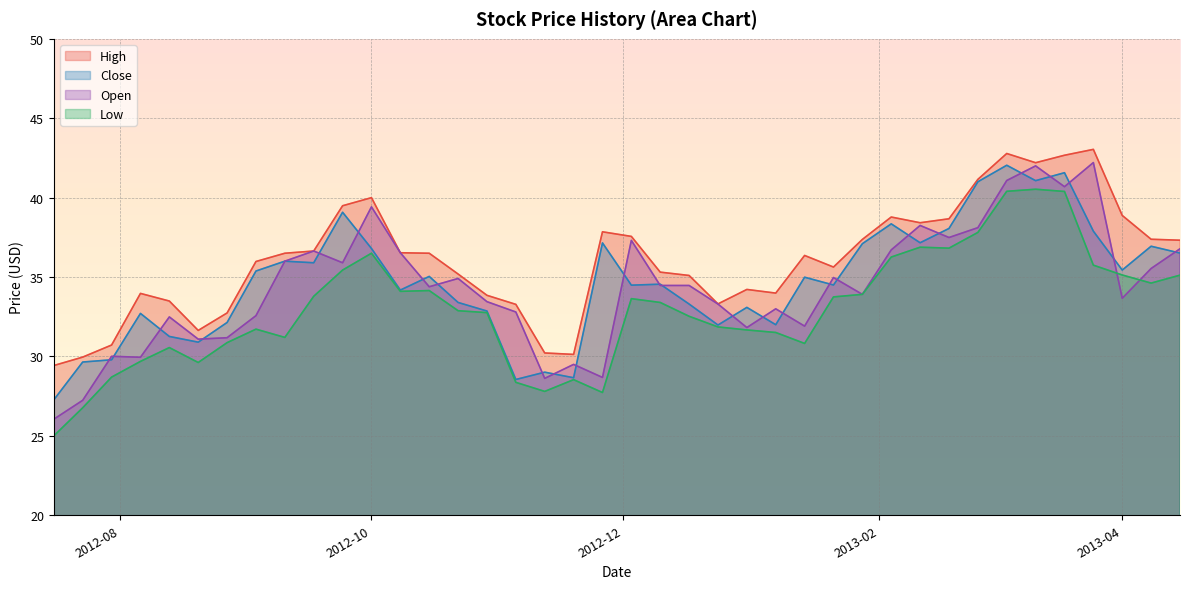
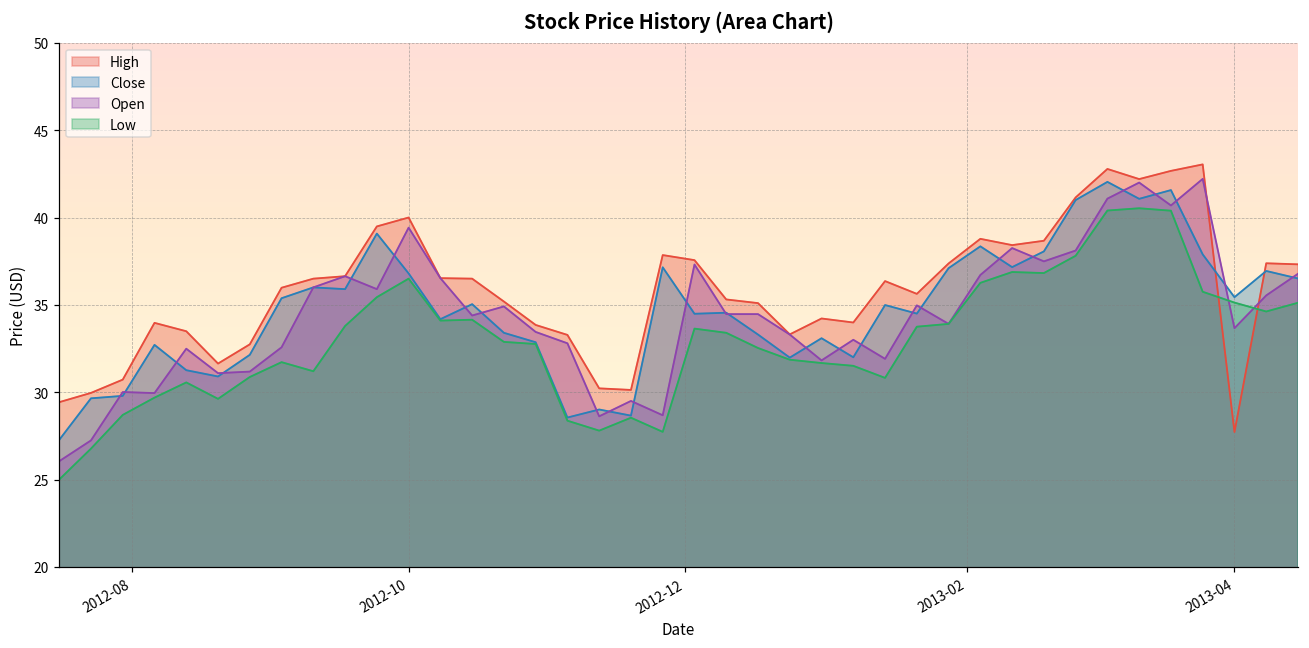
  {
    "High": {
      "2012-10": 40.0,
-     "2013-04": 38.9
+     "2013-04": 27.7
    },
    "Open": {
      "2012-10": 39.4,
      "2013-04": 33.7
    }
  }
